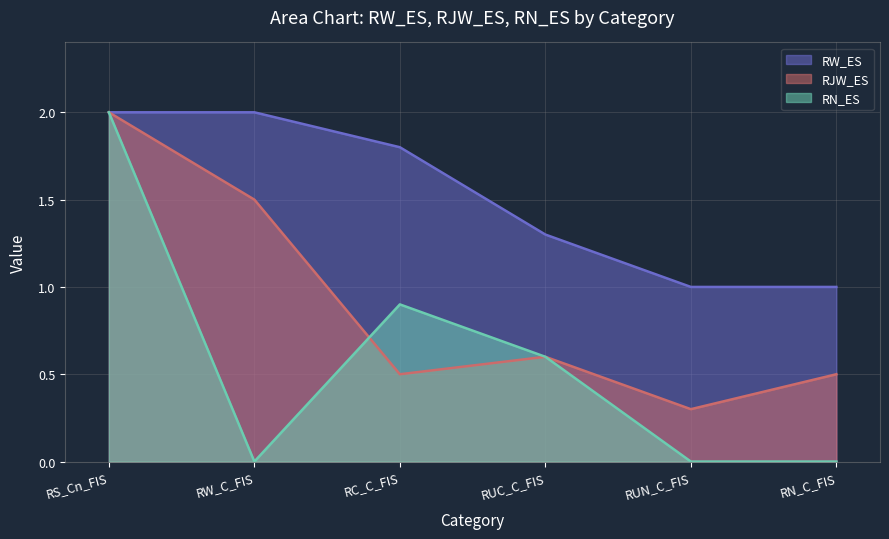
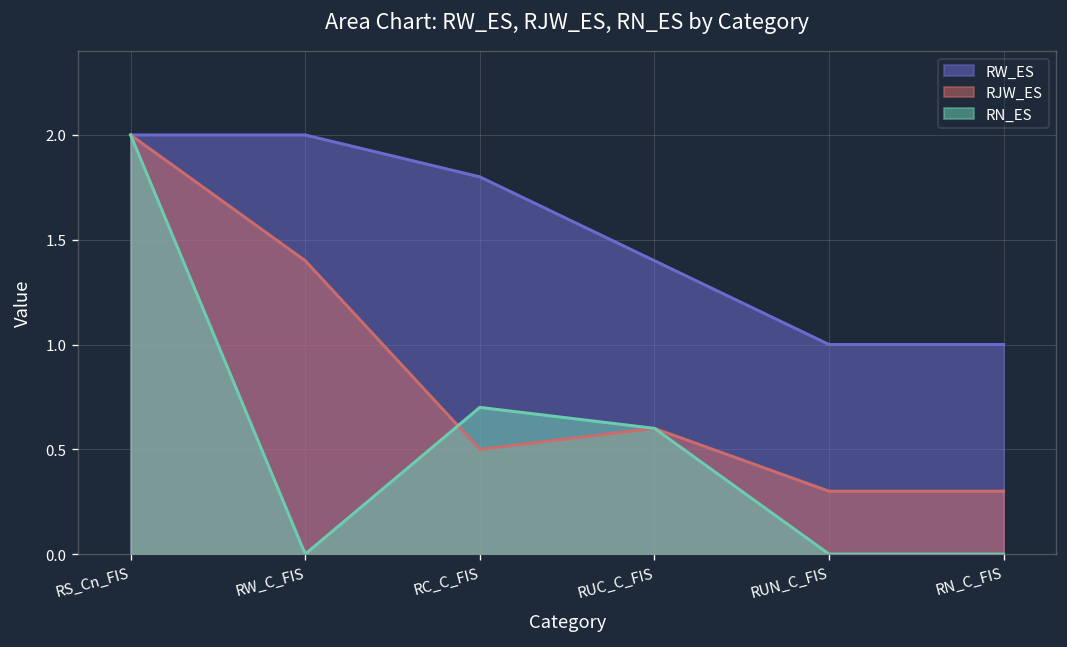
  {
    "RW_ES": {
      "RW_C_FIS": 2.0,
      "RC_C_FIS": 1.8,
-     "RUC_C_FIS": 1.3,
+     "RUC_C_FIS": 1.4,
      "RUN_C_FIS": 1.0,
      "RN_C_FIS": 1.0
    },
    "RJW_ES": {
-     "RW_C_FIS": 1.5,
+     "RW_C_FIS": 1.4,
      "RC_C_FIS": 0.5,
      "RUN_C_FIS": 0.3,
-     "RN_C_FIS": 0.5
+     "RN_C_FIS": 0.3
    },
    "RN_ES": {
      "RW_C_FIS": 0.0,
-     "RC_C_FIS": 0.9,
+     "RC_C_FIS": 0.7,
      "RUN_C_FIS": 0.0,
      "RN_C_FIS": 0.0
    }
  }
